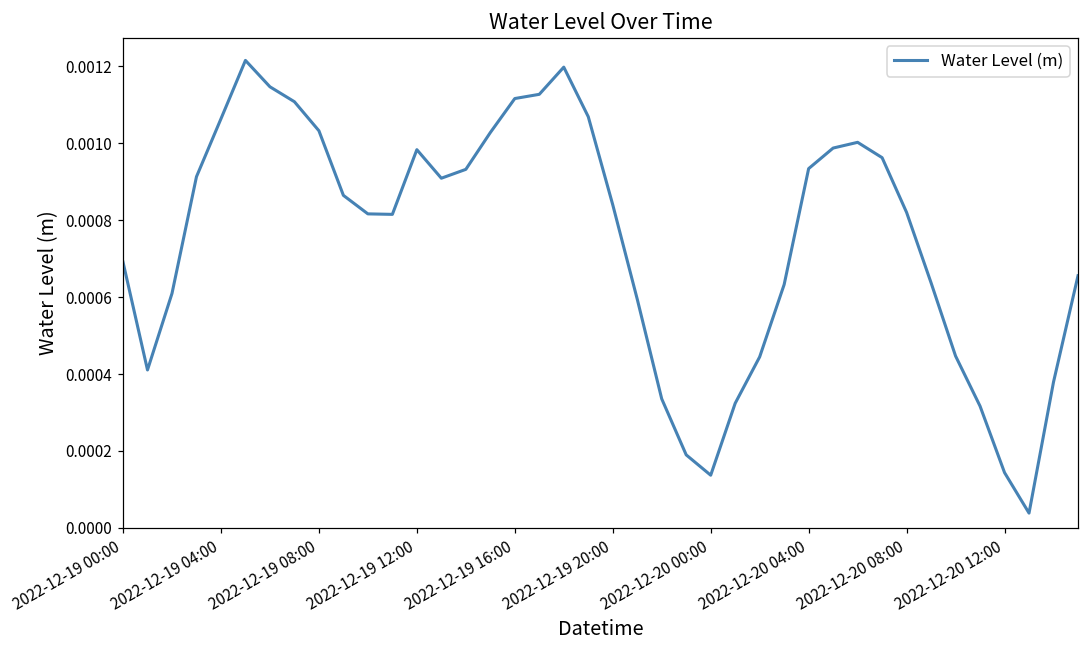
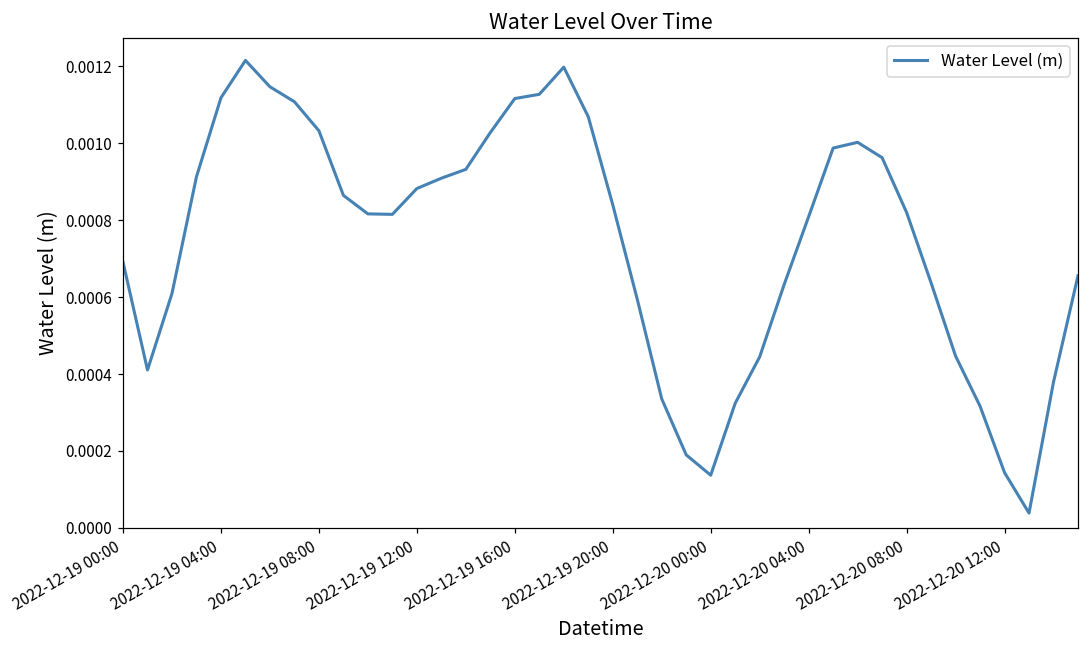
  {
    "2022-12-19 00:00": 0.00069,
-   "2022-12-19 04:00": 0.00106,
+   "2022-12-19 04:00": 0.00112,
    "2022-12-19 08:00": 0.00103,
-   "2022-12-19 12:00": 0.00098,
+   "2022-12-19 12:00": 0.00088,
    "2022-12-19 16:00": 0.00112,
    "2022-12-19 20:00": 0.00084,
    "2022-12-20 00:00": 0.00014,
-   "2022-12-20 04:00": 0.00093,
+   "2022-12-20 04:00": 0.00081,
    "2022-12-20 08:00": 0.00082,
    "2022-12-20 12:00": 0.00014
  }
